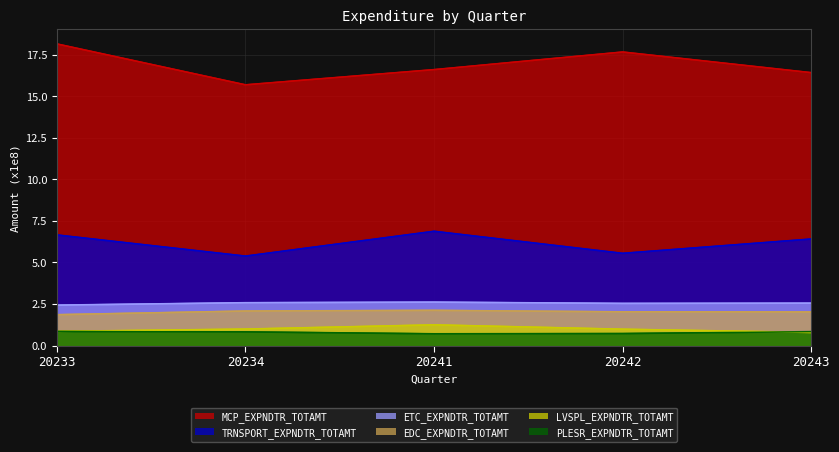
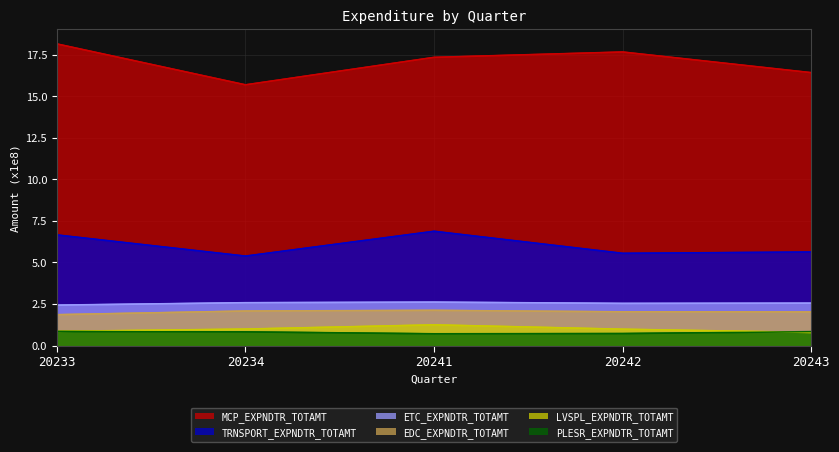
  {
    "MCP_EXPNDTR_TOTAMT": {
      "20233": 18.1,
      "20234": 15.7,
-     "20241": 16.6,
+     "20241": 17.3,
      "20242": 17.7,
      "20243": 16.4
    },
    "TRNSPORT_EXPNDTR_TOTAMT": {
      "20233": 6.7,
      "20234": 5.4,
      "20241": 6.9,
      "20242": 5.5,
-     "20243": 6.4
+     "20243": 5.6
    },
    "ETC_EXPNDTR_TOTAMT": {
      "20233": 2.4,
      "20234": 2.6,
      "20241": 2.6,
      "20242": 2.5,
      "20243": 2.5
    },
    "EDC_EXPNDTR_TOTAMT": {
      "20233": 1.9,
      "20234": 2.1,
      "20241": 2.1,
      "20242": 2.0,
      "20243": 2.0
    },
    "LVSPL_EXPNDTR_TOTAMT": {
      "20234": 1.0,
      "20241": 1.2,
      "20242": 1.0
    },
    "PLESR_EXPNDTR_TOTAMT": {
      "20234": 0.8,
      "20241": 0.7,
      "20242": 0.7
    }
  }
